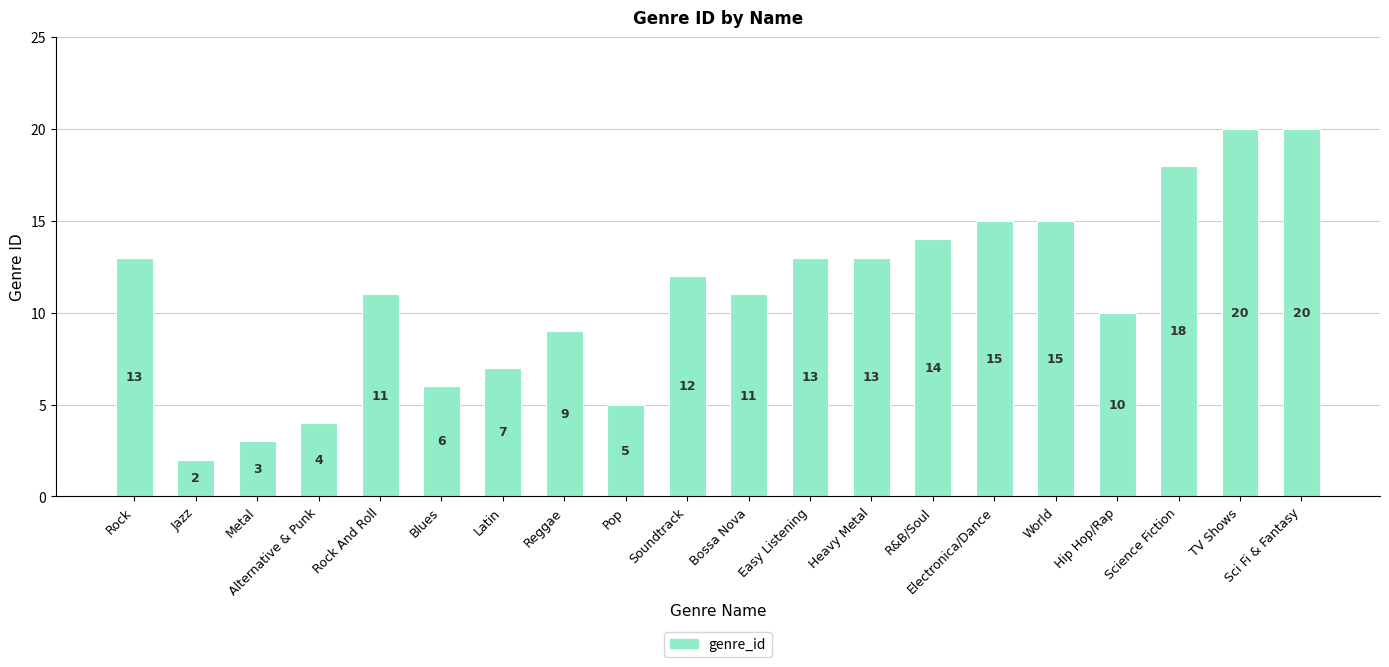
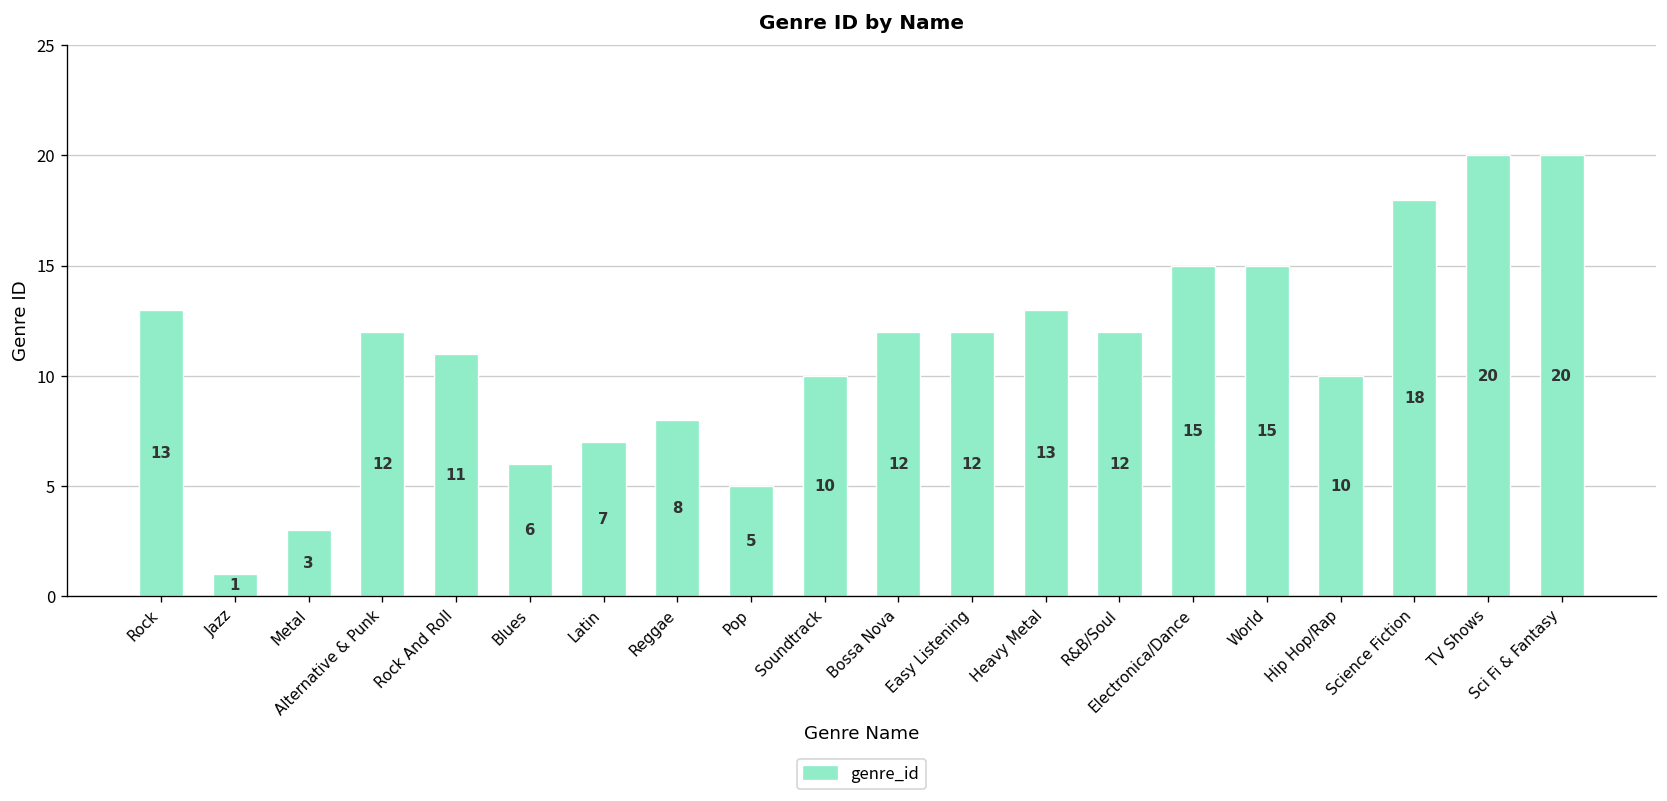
  {
    "Rock": 13,
-   "Jazz": 2,
+   "Jazz": 1,
    "Metal": 3,
-   "Alternative & Punk": 4,
+   "Alternative & Punk": 12,
    "Rock And Roll": 11,
    "Blues": 6,
    "Latin": 7,
-   "Reggae": 9,
+   "Reggae": 8,
    "Pop": 5,
-   "Soundtrack": 12,
-   "Bossa Nova": 11,
-   "Easy Listening": 13,
+   "Soundtrack": 10,
+   "Bossa Nova": 12,
+   "Easy Listening": 12,
    "Heavy Metal": 13,
-   "R&B/Soul": 14,
+   "R&B/Soul": 12,
    "Electronica/Dance": 15,
    "World": 15,
    "Hip Hop/Rap": 10,
    "Science Fiction": 18,
    "TV Shows": 20,
    "Sci Fi & Fantasy": 20
  }
